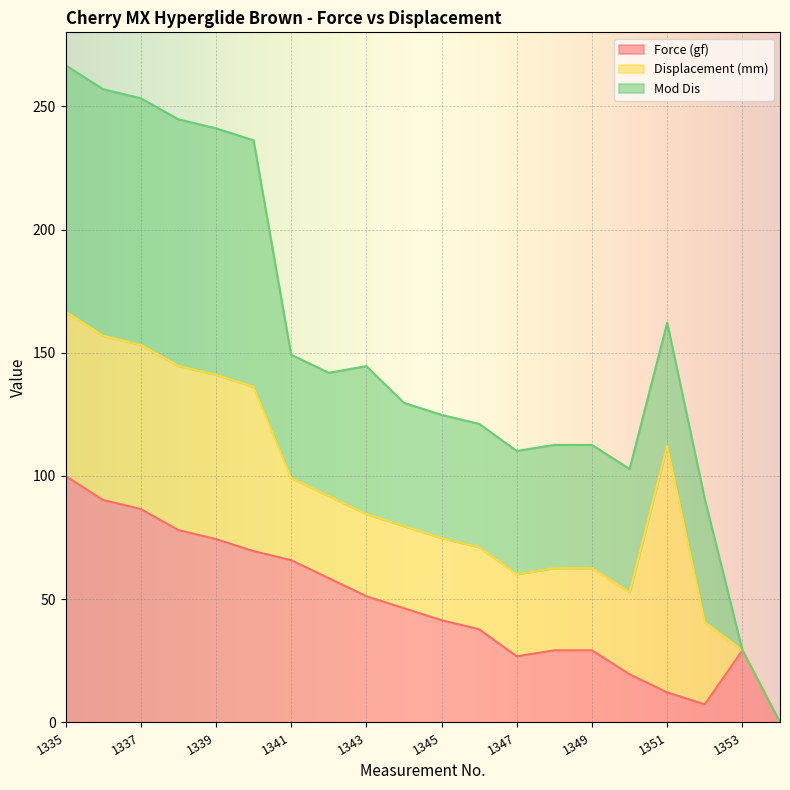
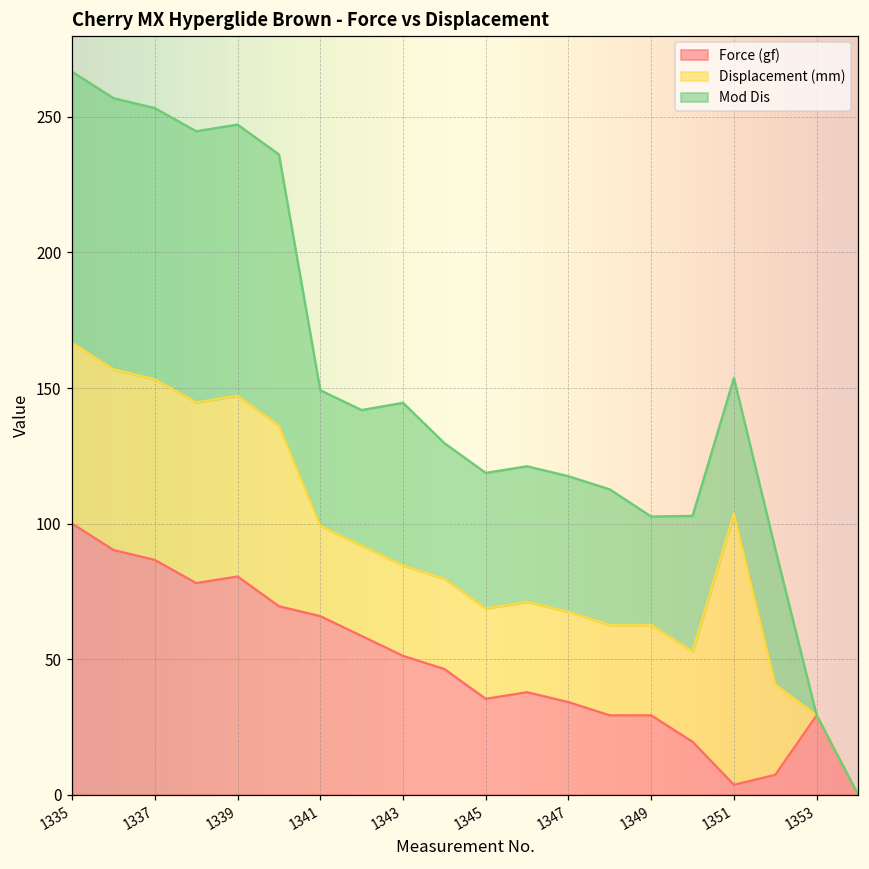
  {
    "Force (gf)": {
      "1335": 100,
      "1337": 87,
-     "1339": 74,
+     "1339": 80,
      "1341": 66,
      "1343": 51,
-     "1345": 41,
-     "1347": 27,
+     "1345": 35,
+     "1347": 34,
      "1349": 29,
-     "1351": 12
+     "1351": 4
    },
    "Displacement (mm)": {
      "1335": 67,
      "1337": 67,
      "1339": 67,
      "1341": 33,
      "1343": 33,
      "1345": 33,
      "1347": 33,
      "1349": 33,
      "1351": 100
    },
    "Mod Dis": {
      "1335": 100,
      "1337": 100,
      "1339": 100,
      "1341": 50,
      "1343": 60,
      "1345": 50,
      "1347": 50,
-     "1349": 50,
+     "1349": 40,
      "1351": 50
    }
  }
